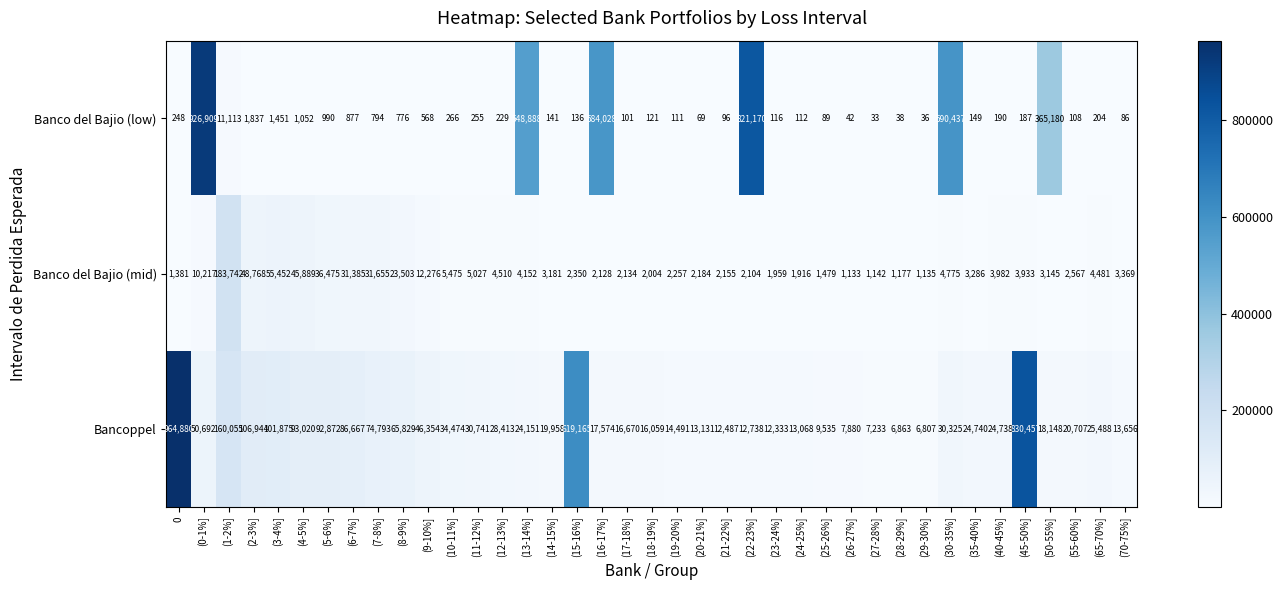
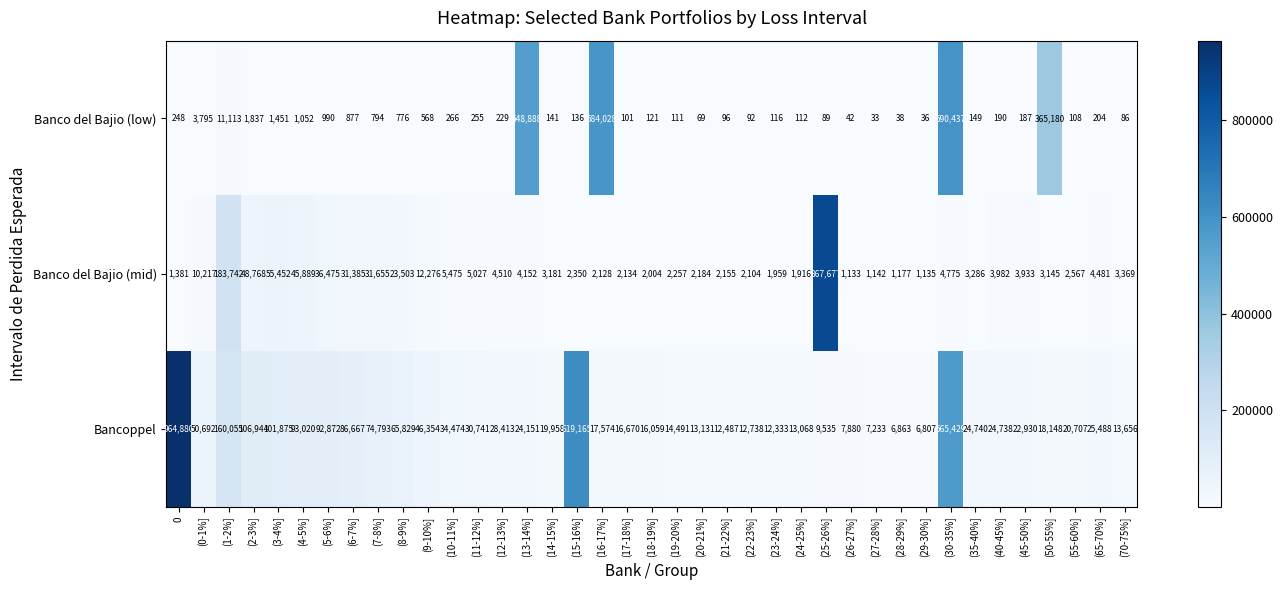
  {
    "Banco del Bajio (low)": {
      "0": "248",
-     "(0-1%]": "926,909",
+     "(0-1%]": "3,795",
      "(1-2%]": "11,113",
      "(2-3%]": "1,837",
      "(3-4%]": "1,451",
      "(4-5%]": "1,052",
      "(5-6%]": "990",
      "(6-7%]": "877",
      "(7-8%]": "794",
      "(8-9%]": "776",
      "(9-10%]": "568",
      "(10-11%]": "266",
      "(11-12%]": "255",
      "(12-13%]": "229",
      "(13-14%]": "548,888",
      "(14-15%]": "141",
      "(15-16%]": "136",
      "(16-17%]": "584,028",
      "(17-18%]": "101",
      "(18-19%]": "121",
      "(19-20%]": "111",
      "(20-21%]": "69",
      "(21-22%]": "96",
-     "(22-23%]": "821,170",
+     "(22-23%]": "92",
      "(23-24%]": "116",
      "(24-25%]": "112",
      "(25-26%]": "89",
      "(26-27%]": "42",
      "(27-28%]": "33",
      "(28-29%]": "38",
      "(29-30%]": "36",
      "(30-35%]": "590,437",
      "(35-40%]": "149",
      "(40-45%]": "190",
      "(45-50%]": "187",
      "(50-55%]": "365,180",
      "(55-60%]": "108",
      "(65-70%]": "204",
      "(70-75%]": "86"
    },
    "Banco del Bajio (mid)": {
      "0": "1,381",
      "(0-1%]": "10,217",
      "(1-2%]": "183,742",
      "(2-3%]": "48,768",
      "(3-4%]": "55,452",
      "(4-5%]": "45,889",
      "(5-6%]": "36,475",
      "(6-7%]": "31,385",
      "(7-8%]": "31,655",
      "(8-9%]": "23,503",
      "(9-10%]": "12,276",
      "(10-11%]": "5,475",
      "(11-12%]": "5,027",
      "(12-13%]": "4,510",
      "(13-14%]": "4,152",
      "(14-15%]": "3,181",
      "(15-16%]": "2,350",
      "(16-17%]": "2,128",
      "(17-18%]": "2,134",
      "(18-19%]": "2,004",
      "(19-20%]": "2,257",
      "(20-21%]": "2,184",
      "(21-22%]": "2,155",
      "(22-23%]": "2,104",
      "(23-24%]": "1,959",
      "(24-25%]": "1,916",
-     "(25-26%]": "1,479",
+     "(25-26%]": "867,677",
      "(26-27%]": "1,133",
      "(27-28%]": "1,142",
      "(28-29%]": "1,177",
      "(29-30%]": "1,135",
      "(30-35%]": "4,775",
      "(35-40%]": "3,286",
      "(40-45%]": "3,982",
      "(45-50%]": "3,933",
      "(50-55%]": "3,145",
      "(55-60%]": "2,567",
      "(65-70%]": "4,481",
      "(70-75%]": "3,369"
    },
    "Bancoppel": {
      "0": "964,880",
      "(0-1%]": "50,692",
      "(4-5%]": "93,020",
      "(5-6%]": "92,872",
      "(6-7%]": "86,667",
      "(7-8%]": "74,793",
      "(8-9%]": "65,829",
      "(9-10%]": "46,354",
      "(10-11%]": "34,474",
      "(11-12%]": "30,741",
      "(12-13%]": "28,413",
      "(13-14%]": "24,151",
      "(14-15%]": "19,958",
      "(15-16%]": "619,165",
      "(16-17%]": "17,574",
      "(17-18%]": "16,670",
      "(18-19%]": "16,059",
      "(19-20%]": "14,491",
      "(20-21%]": "13,131",
      "(21-22%]": "12,487",
      "(22-23%]": "12,738",
      "(23-24%]": "12,333",
      "(24-25%]": "13,068",
      "(25-26%]": "9,535",
      "(26-27%]": "7,880",
      "(27-28%]": "7,233",
      "(28-29%]": "6,863",
      "(29-30%]": "6,807",
-     "(30-35%]": "30,325",
+     "(30-35%]": "565,429",
      "(35-40%]": "24,740",
      "(40-45%]": "24,738",
-     "(45-50%]": "830,457",
+     "(45-50%]": "22,930",
      "(50-55%]": "18,148",
      "(55-60%]": "20,707",
      "(65-70%]": "25,488",
      "(70-75%]": "13,656"
    }
  }
